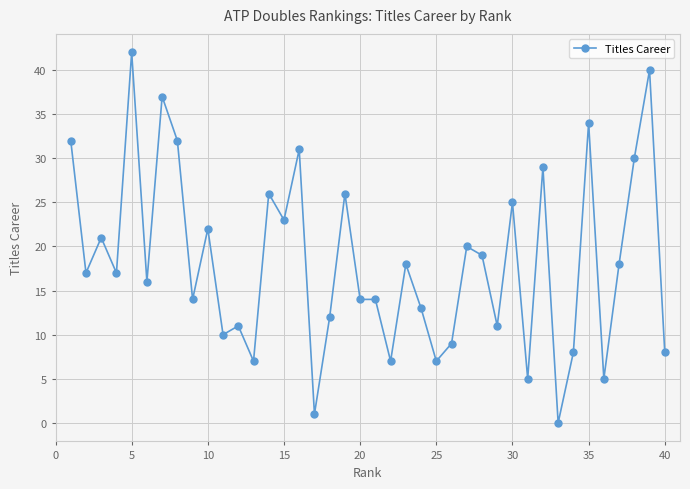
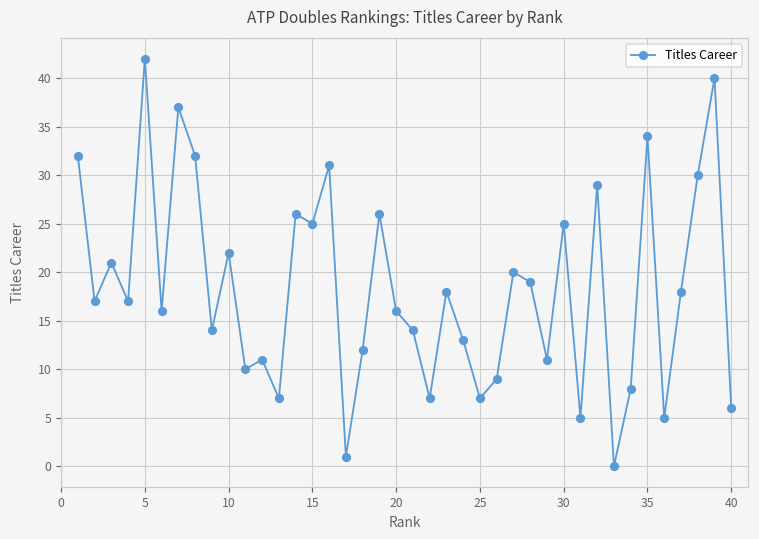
  {
    "5": 42,
    "10": 22,
-   "15": 23,
-   "20": 14,
+   "15": 25,
+   "20": 16,
    "25": 7,
    "30": 25,
    "35": 34,
-   "40": 8
+   "40": 6
  }
